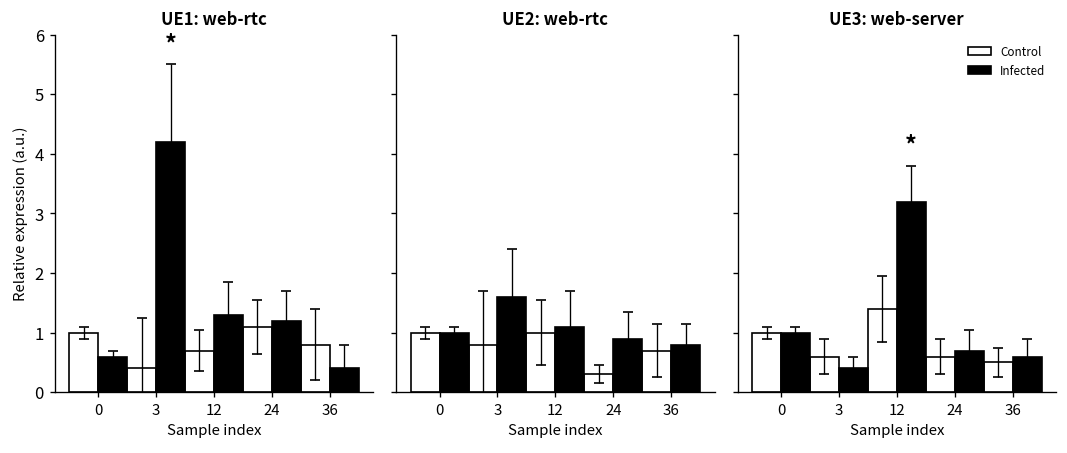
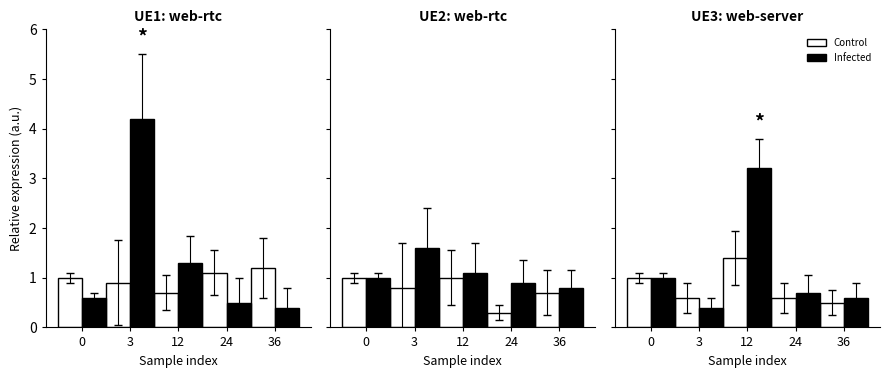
  {
    "UE1: web-rtc": {
      "Control": {
        "0": 1.0,
-       "3": 0.4,
+       "3": 0.9,
        "12": 0.7,
        "24": 1.1,
-       "36": 0.8
+       "36": 1.2
      },
      "Infected": {
        "0": 0.6,
        "3": 4.2,
        "12": 1.3,
-       "24": 1.2,
+       "24": 0.5,
        "36": 0.4
      }
    }
  }
